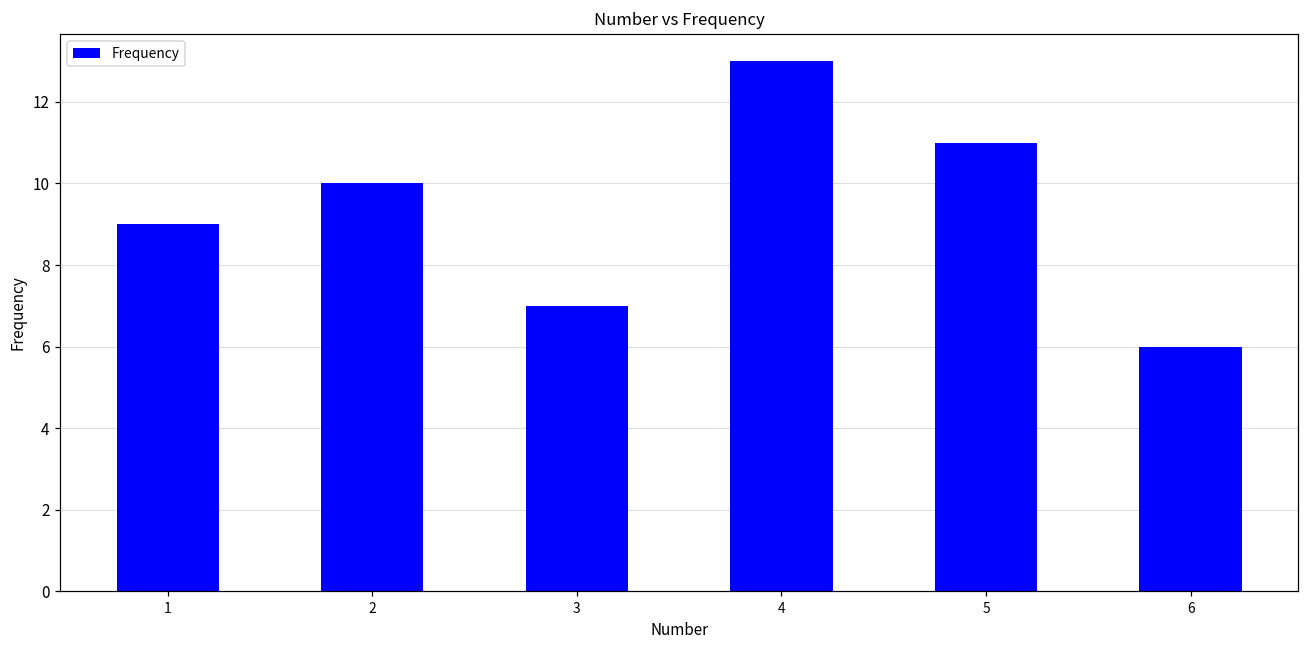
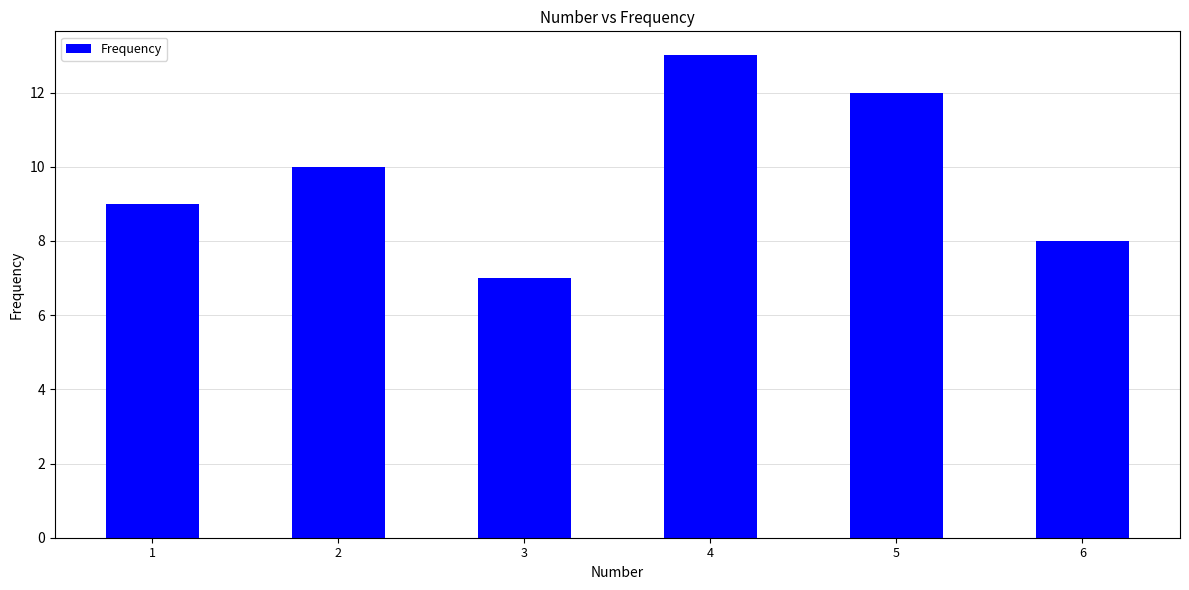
  {
    "1": 9,
    "2": 10,
    "3": 7,
    "4": 13,
-   "5": 11,
-   "6": 6
+   "5": 12,
+   "6": 8
  }
